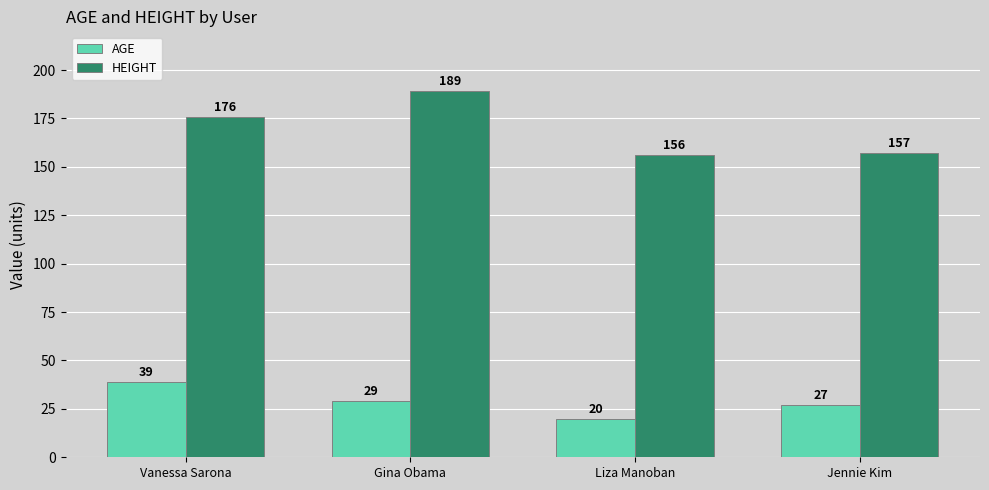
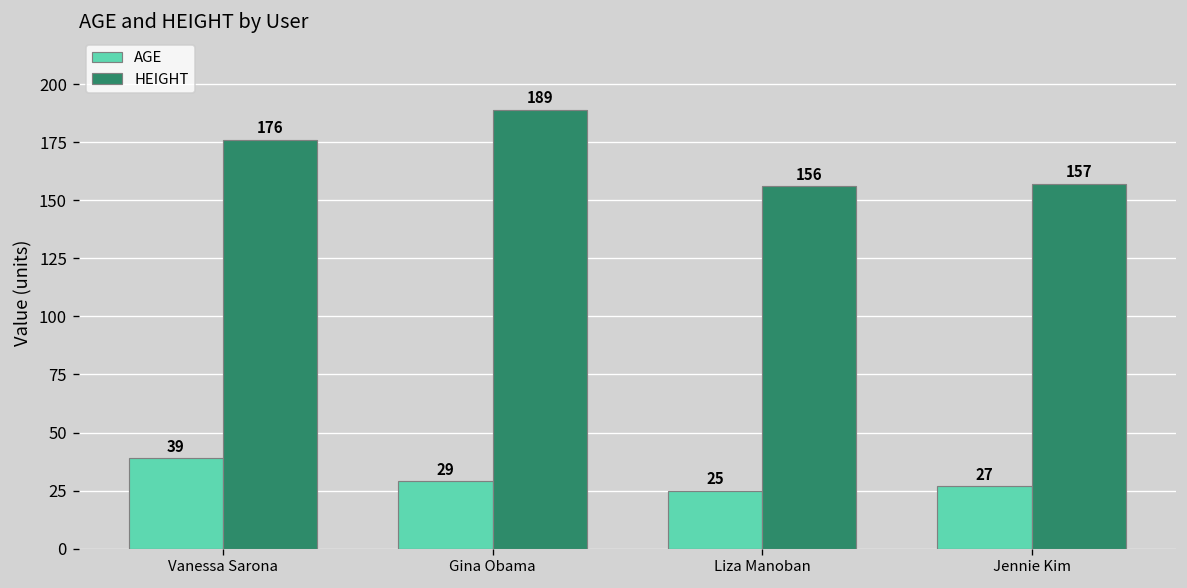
  {
    "AGE": {
      "Vanessa Sarona": 39,
      "Gina Obama": 29,
-     "Liza Manoban": 20,
+     "Liza Manoban": 25,
      "Jennie Kim": 27
    },
    "HEIGHT": {
      "Vanessa Sarona": 176,
      "Gina Obama": 189,
      "Liza Manoban": 156,
      "Jennie Kim": 157
    }
  }
